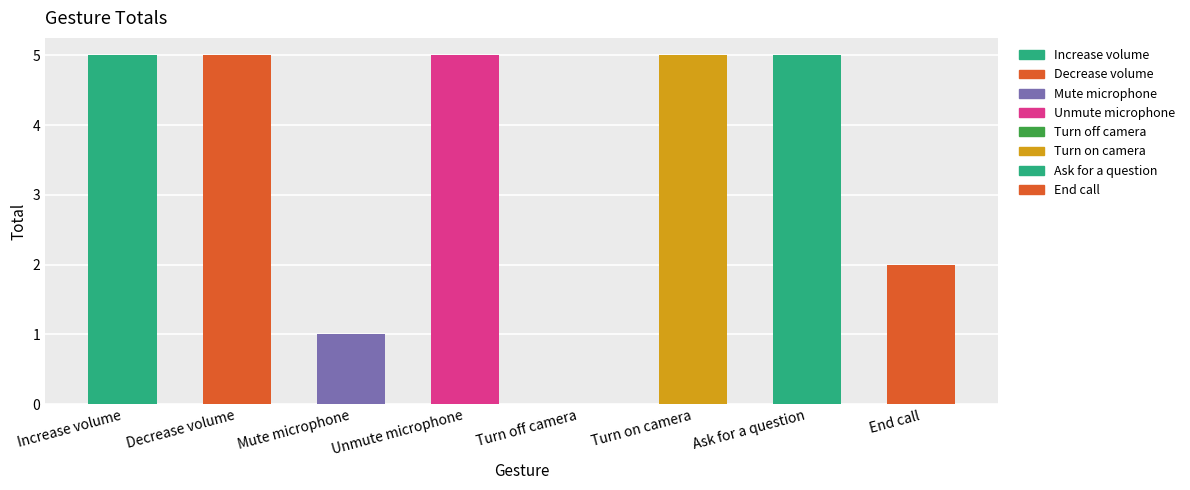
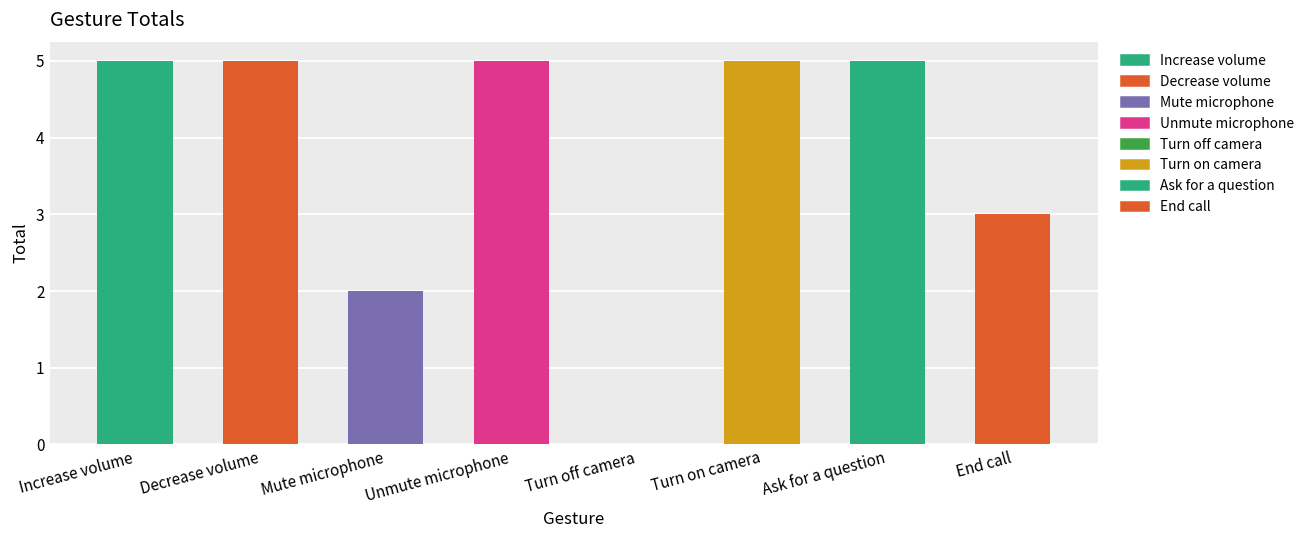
  {
    "Increase volume": 5,
    "Decrease volume": 5,
-   "Mute microphone": 1,
+   "Mute microphone": 2,
    "Unmute microphone": 5,
    "Turn off camera": 0,
    "Turn on camera": 5,
    "Ask for a question": 5,
-   "End call": 2
+   "End call": 3
  }
